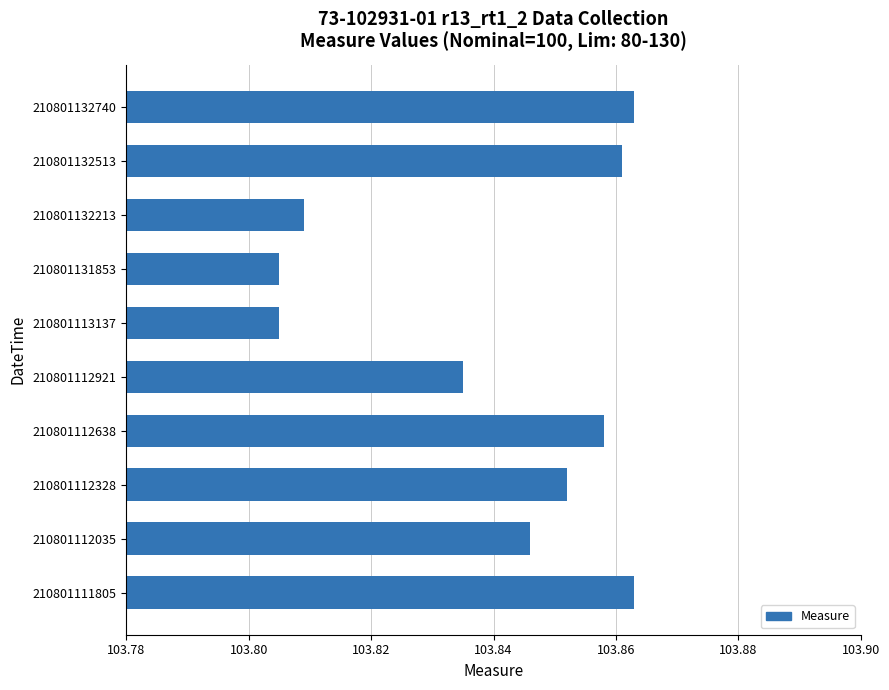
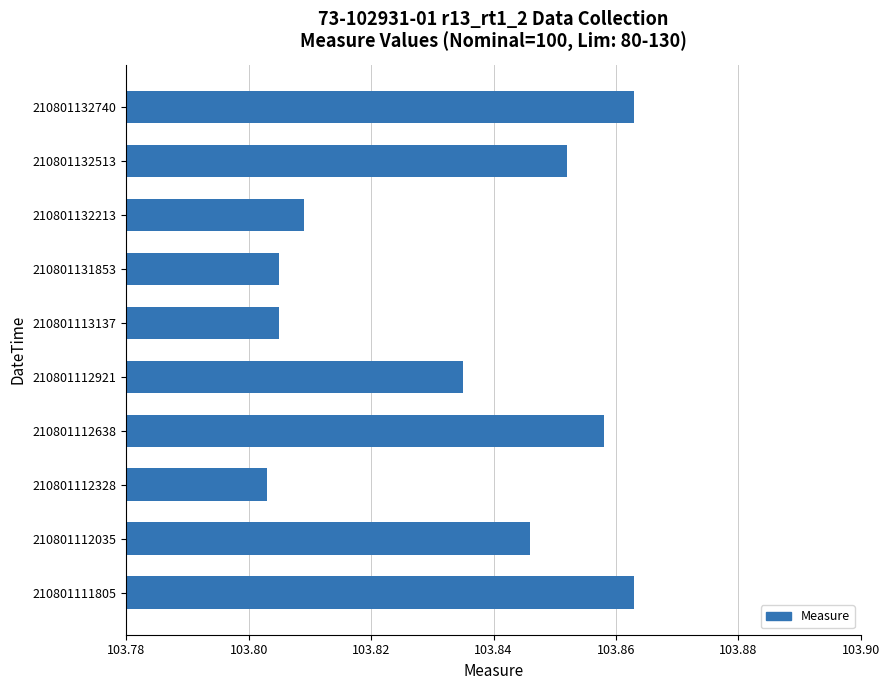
  {
    "210801132740": 103.863,
-   "210801132513": 103.861,
+   "210801132513": 103.852,
    "210801132213": 103.809,
    "210801131853": 103.805,
    "210801113137": 103.805,
    "210801112921": 103.835,
    "210801112638": 103.858,
-   "210801112328": 103.852,
+   "210801112328": 103.803,
    "210801112035": 103.846,
    "210801111805": 103.863
  }
